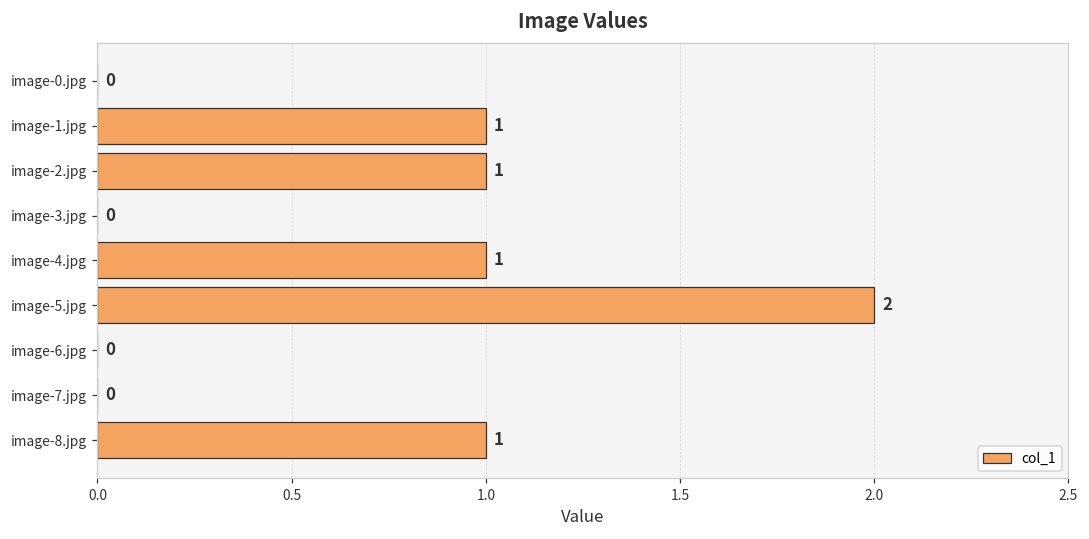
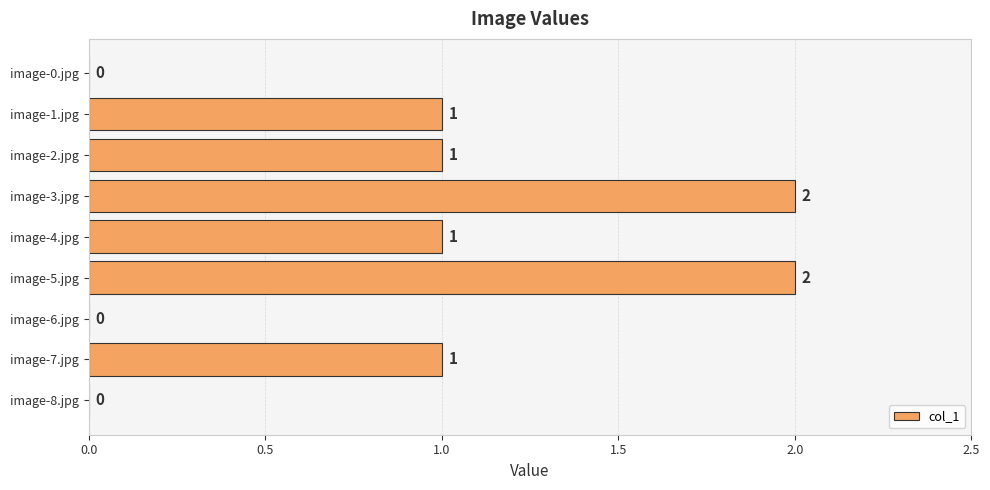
  {
    "image-0.jpg": 0,
    "image-1.jpg": 1,
    "image-2.jpg": 1,
-   "image-3.jpg": 0,
+   "image-3.jpg": 2,
    "image-4.jpg": 1,
    "image-5.jpg": 2,
    "image-6.jpg": 0,
-   "image-7.jpg": 0,
-   "image-8.jpg": 1
+   "image-7.jpg": 1,
+   "image-8.jpg": 0
  }
